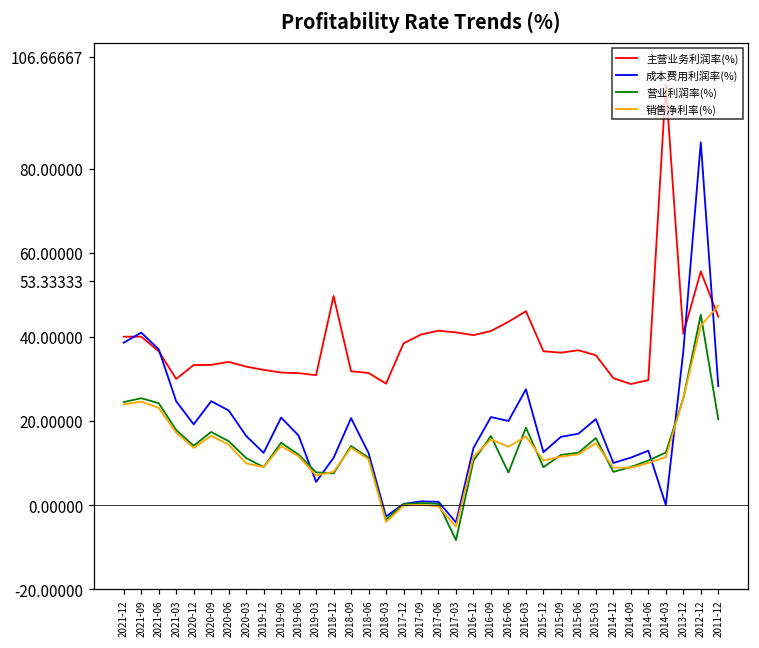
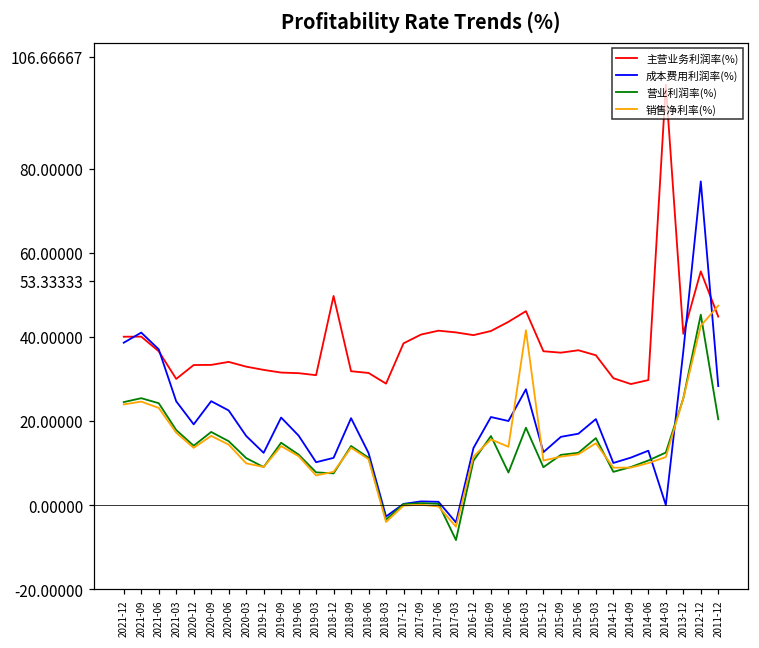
  {
    "主营业务利润率(%)": {
      "2021-12": 40,
      "2021-09": 40,
      "2021-03": 30,
      "2020-12": 33,
      "2020-09": 33,
      "2020-06": 34,
      "2020-03": 33,
      "2019-12": 32,
      "2019-09": 32,
      "2019-06": 31,
      "2019-03": 31,
      "2018-12": 50,
      "2018-09": 32,
      "2018-06": 31,
      "2018-03": 29,
      "2017-12": 38,
      "2017-09": 41,
      "2017-06": 41,
      "2017-03": 41,
      "2016-12": 40,
      "2016-09": 41,
      "2016-06": 44,
      "2016-03": 46,
      "2015-12": 37,
      "2015-09": 36,
      "2015-06": 37,
      "2015-03": 36,
      "2014-12": 30,
      "2014-09": 29,
      "2014-06": 30,
      "2013-12": 41,
      "2012-12": 56,
      "2011-12": 45
    },
    "成本费用利润率(%)": {
      "2021-12": 39,
      "2021-09": 41,
      "2021-03": 25,
      "2020-12": 19,
      "2020-09": 25,
      "2020-06": 23,
      "2020-03": 16,
      "2019-12": 12,
      "2019-09": 21,
      "2019-06": 17,
-     "2019-03": 6,
+     "2019-03": 10,
      "2018-12": 11,
      "2018-09": 21,
      "2018-06": 12,
      "2018-03": -3,
      "2017-03": -4,
      "2016-12": 14,
      "2016-09": 21,
      "2016-06": 20,
      "2016-03": 28,
      "2015-12": 13,
      "2015-09": 16,
      "2015-06": 17,
      "2015-03": 20,
      "2014-12": 10,
      "2014-09": 11,
      "2014-06": 13,
      "2014-03": 0,
      "2013-12": 37,
-     "2012-12": 86,
+     "2012-12": 77,
      "2011-12": 28
    },
    "营业利润率(%)": {
      "2021-09": 25,
      "2021-06": 24,
      "2020-09": 17,
      "2020-06": 15,
      "2020-03": 11,
      "2019-09": 15,
      "2019-03": 8,
      "2017-03": -8,
      "2016-12": 11,
      "2016-09": 16,
      "2016-06": 8,
      "2016-03": 18,
      "2015-12": 9,
      "2015-03": 16,
      "2014-12": 8,
      "2014-03": 12,
      "2012-12": 45,
      "2011-12": 20
    },
    "销售净利率(%)": {
      "2021-09": 25,
      "2021-06": 23,
      "2020-09": 16,
      "2020-06": 14,
      "2020-03": 10,
      "2019-09": 14,
      "2019-03": 7,
      "2017-03": -5,
      "2016-12": 12,
      "2016-09": 16,
      "2016-06": 14,
-     "2016-03": 16,
+     "2016-03": 42,
      "2015-12": 11,
      "2015-03": 15,
      "2014-12": 9,
      "2014-03": 11,
      "2012-12": 43,
      "2011-12": 47
    }
  }
